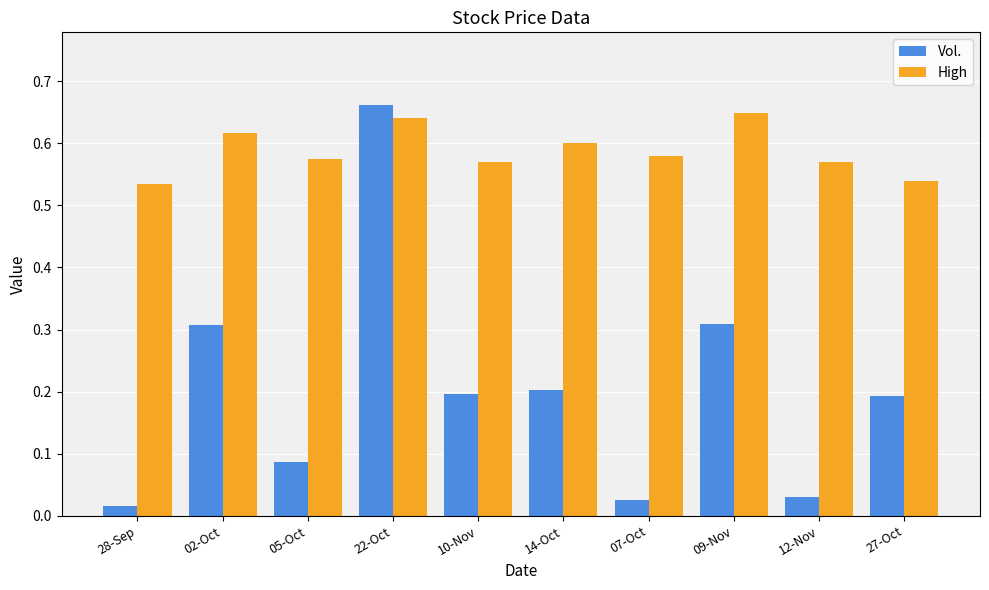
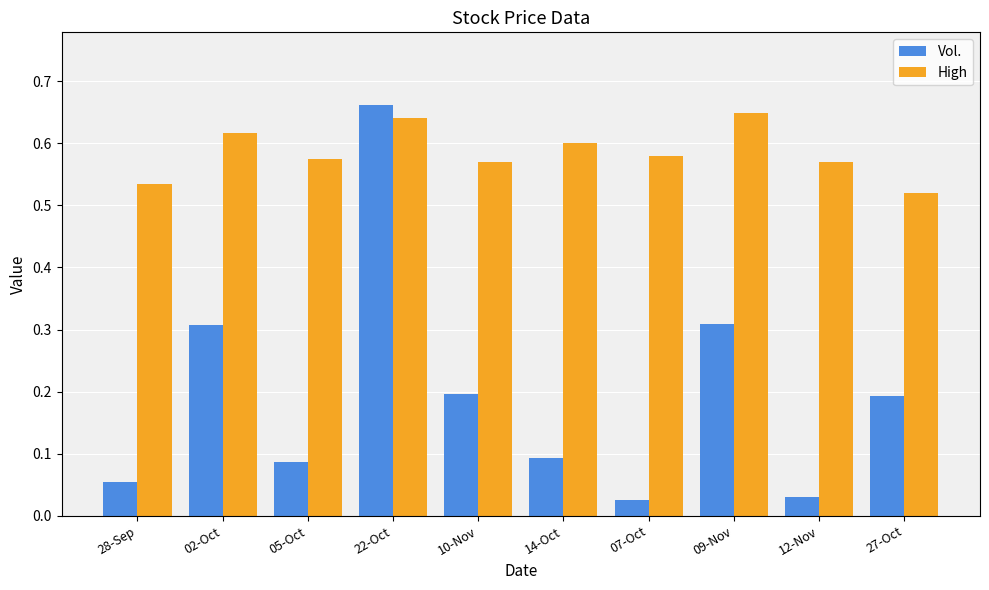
  {
    "Vol.": {
-     "28-Sep": 0.02,
+     "28-Sep": 0.05,
      "02-Oct": 0.31,
      "05-Oct": 0.09,
      "22-Oct": 0.66,
      "10-Nov": 0.20,
-     "14-Oct": 0.20,
+     "14-Oct": 0.09,
      "07-Oct": 0.03,
      "09-Nov": 0.31,
      "12-Nov": 0.03,
      "27-Oct": 0.19
    },
    "High": {
      "28-Sep": 0.54,
      "02-Oct": 0.62,
      "05-Oct": 0.58,
      "22-Oct": 0.64,
      "10-Nov": 0.57,
      "14-Oct": 0.60,
      "07-Oct": 0.58,
      "09-Nov": 0.65,
      "12-Nov": 0.57,
-     "27-Oct": 0.54
+     "27-Oct": 0.52
    }
  }
